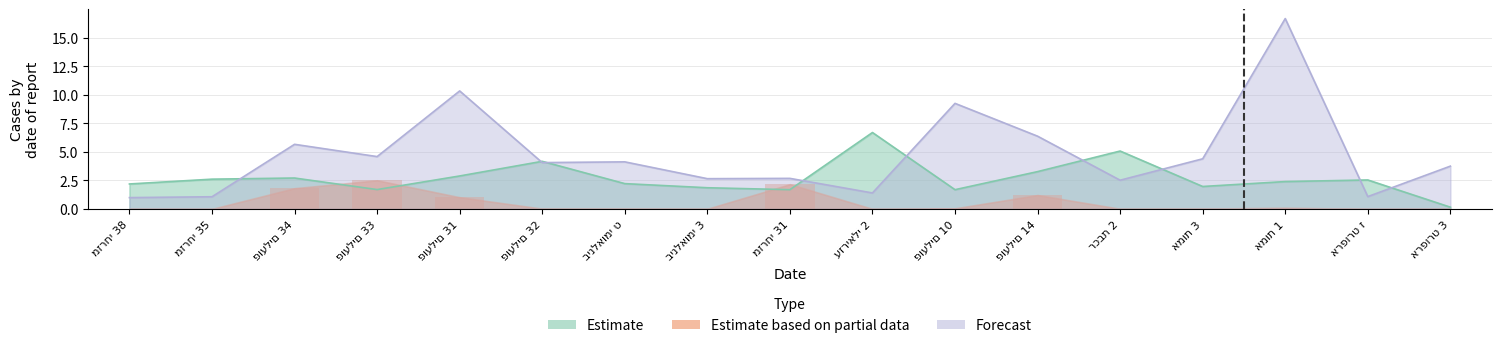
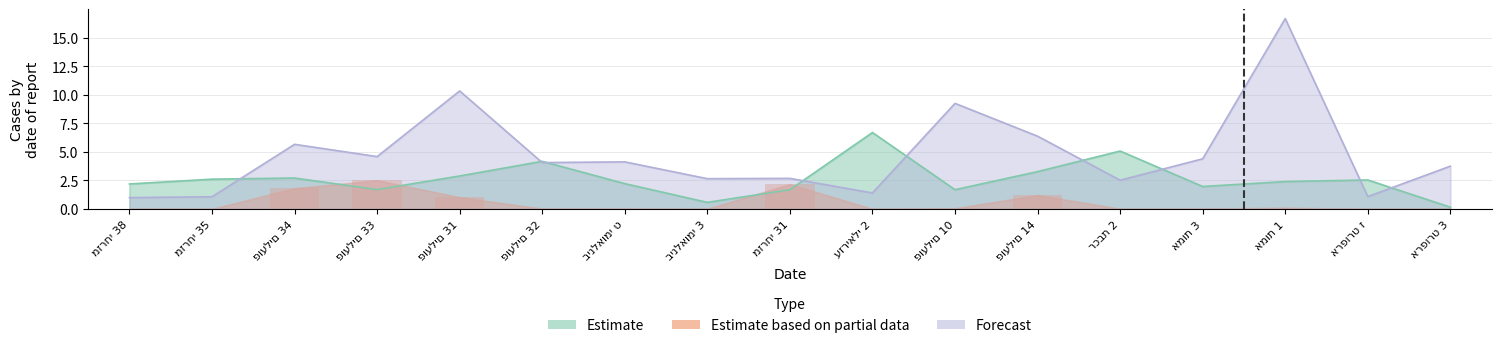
  {
    "Estimate": {
      "מזרחי 38": 2.2,
      "מזרחי 35": 2.6,
      "פועלים 34": 2.7,
      "פועלים 33": 1.7,
      "פועלים 31": 2.9,
      "בינלאומי ט": 2.2,
-     "בינלאומי 3": 1.9,
+     "בינלאומי 3": 0.6,
      "מזרחי 31": 1.7,
      "עזריאלי 2": 6.7,
      "פועלים 10": 1.7,
      "פועלים 14": 3.3,
      "רכבת 2": 5.1,
      "אמות 3": 2.0,
      "אמות 1": 2.4,
      "ארפורט ז": 2.5
    },
    "Estimate based on partial data": {
      "פועלים 34": 1.8,
      "פועלים 33": 2.5,
      "פועלים 31": 1.0,
      "מזרחי 31": 2.2,
      "פועלים 14": 1.2
    },
    "Forecast": {
      "מזרחי 38": 1.0,
      "מזרחי 35": 1.1,
      "פועלים 34": 5.7,
      "פועלים 33": 4.6,
      "פועלים 31": 10.3,
      "בינלאומי ט": 4.1,
      "בינלאומי 3": 2.7,
      "מזרחי 31": 2.7,
      "עזריאלי 2": 1.4,
      "פועלים 10": 9.2,
      "פועלים 14": 6.4,
      "רכבת 2": 2.5,
      "אמות 3": 4.4,
      "אמות 1": 16.7,
      "ארפורט ז": 1.1,
      "ארפורט 3": 3.7
    }
  }
